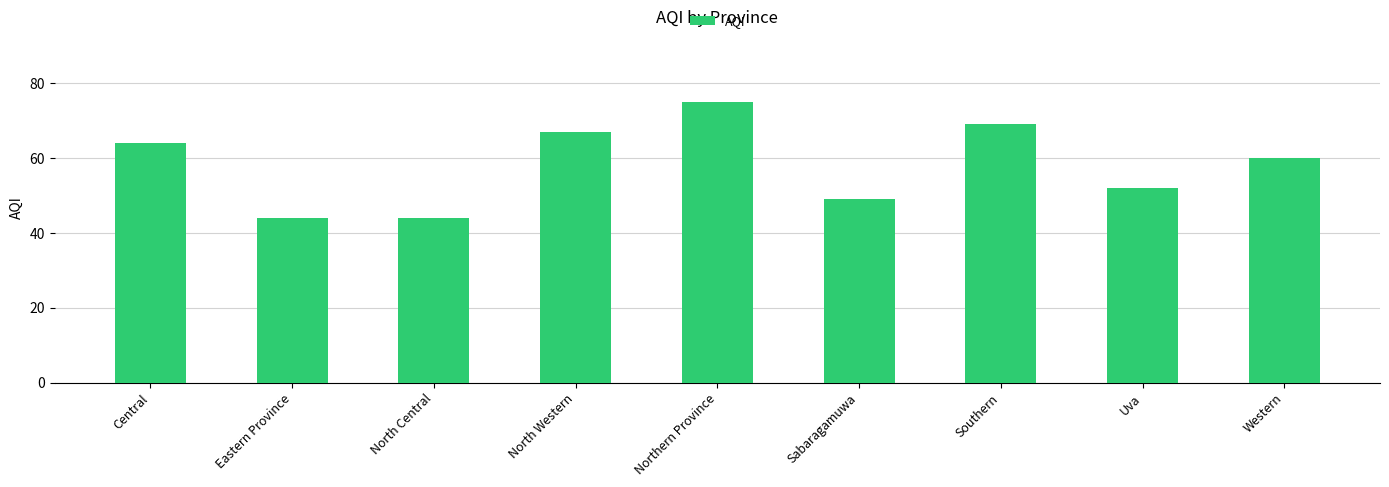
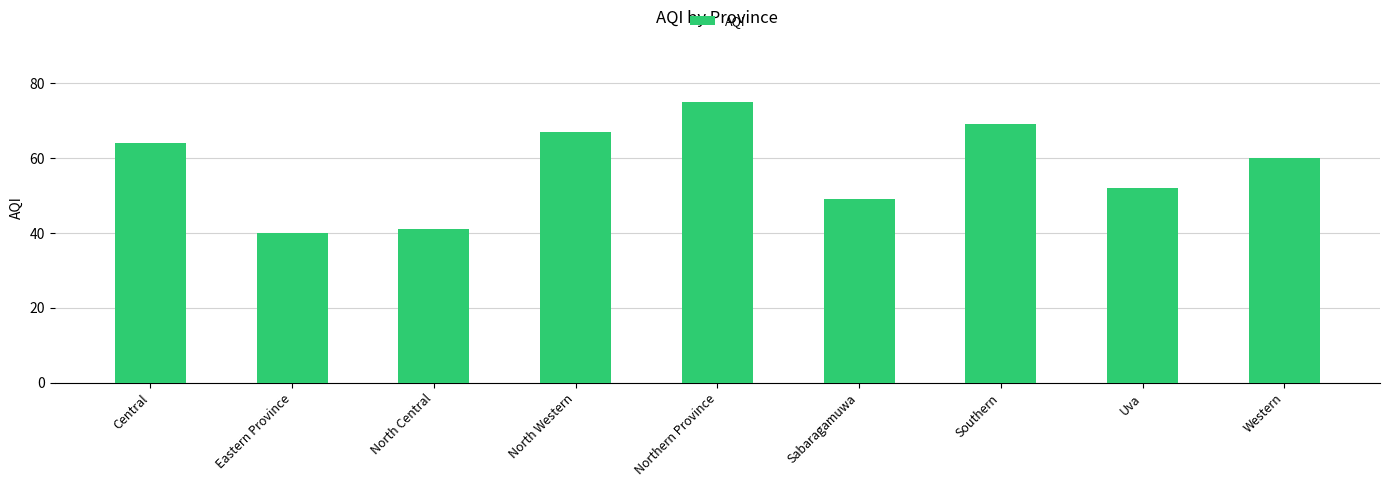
  {
    "Central": 64,
-   "Eastern Province": 44,
-   "North Central": 44,
+   "Eastern Province": 40,
+   "North Central": 41,
    "North Western": 67,
    "Northern Province": 75,
    "Sabaragamuwa": 49,
    "Southern": 69,
    "Uva": 52,
    "Western": 60
  }
